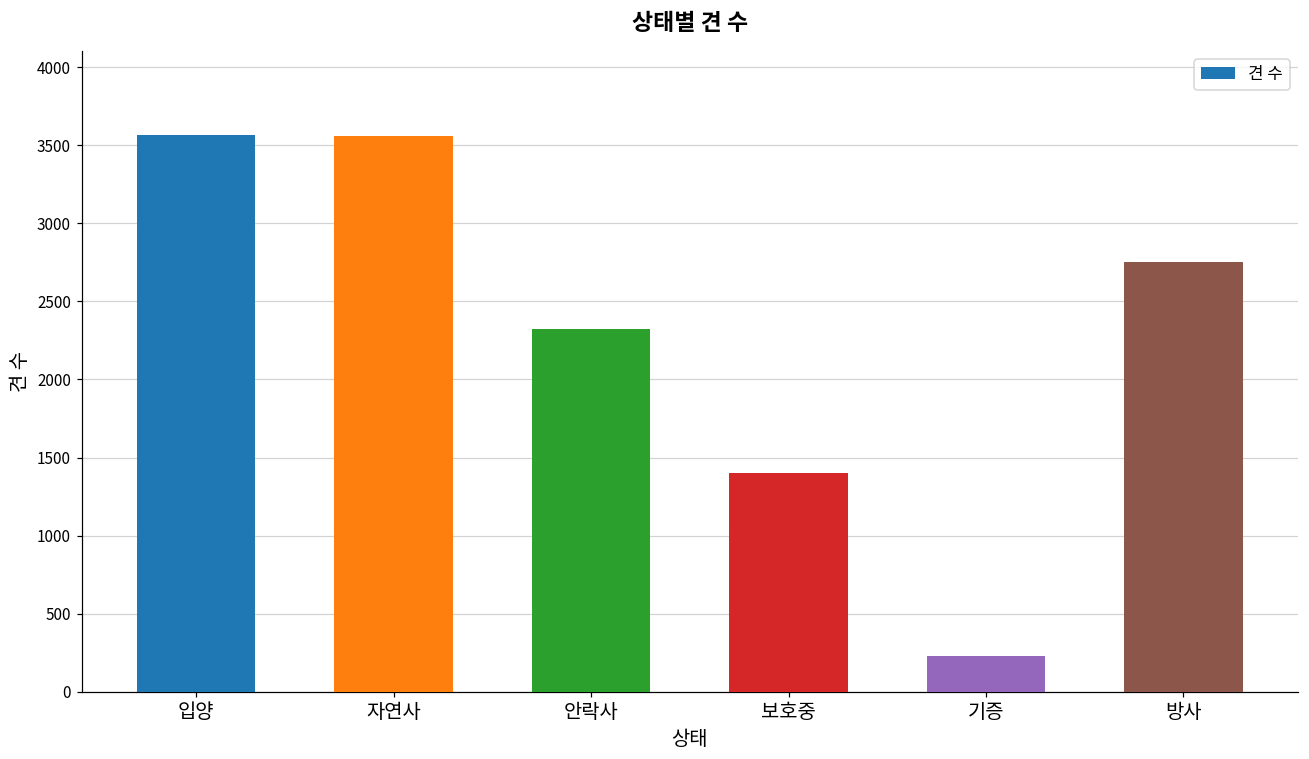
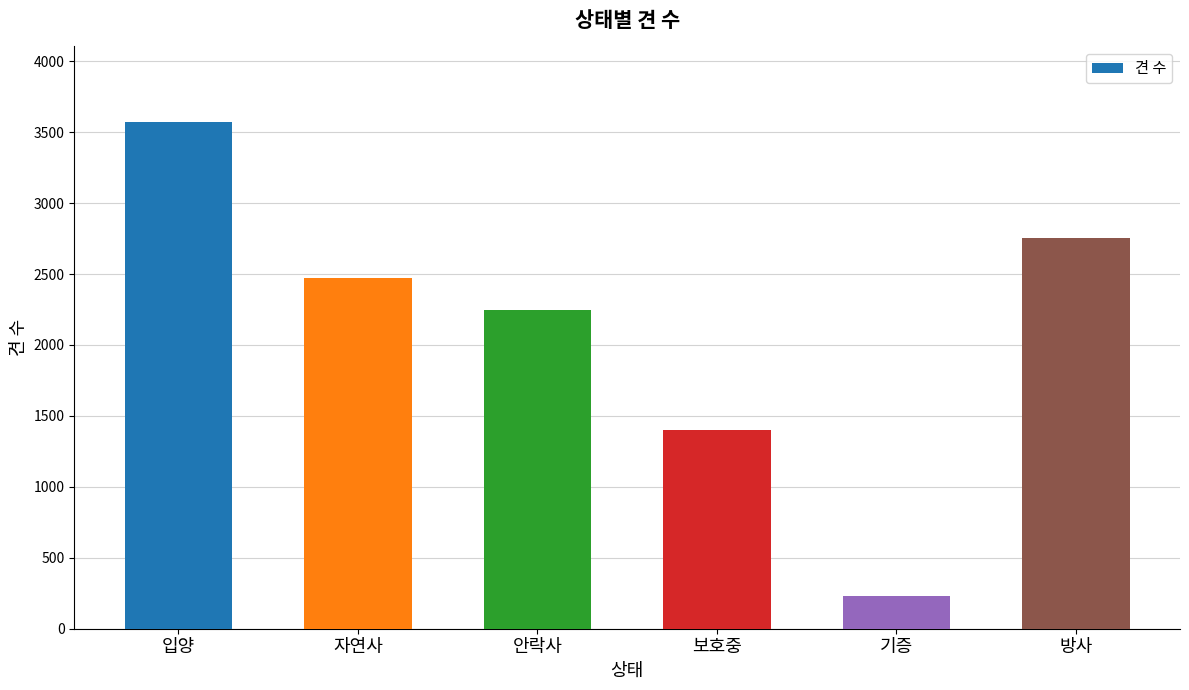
  {
    "입양": 3570,
-   "자연사": 3560,
-   "안락사": 2320,
+   "자연사": 2470,
+   "안락사": 2250,
    "보호중": 1400,
    "기증": 230,
    "방사": 2750
  }
